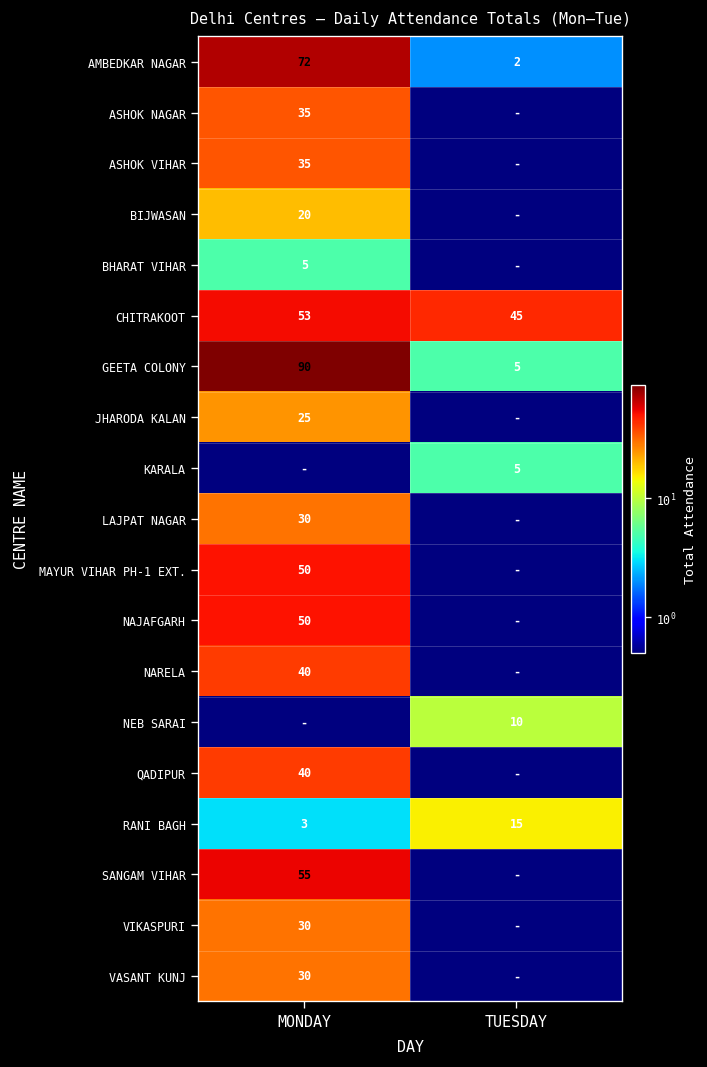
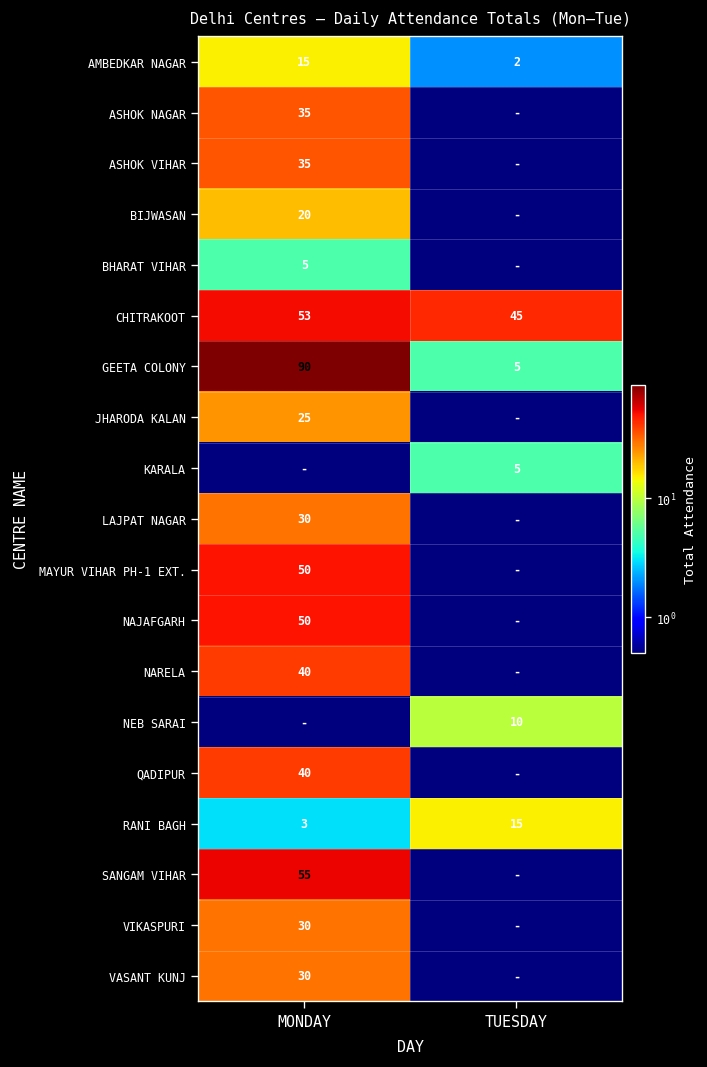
  {
    "AMBEDKAR NAGAR": {
-     "MONDAY": 72,
+     "MONDAY": 15,
      "TUESDAY": 2
    },
    "ASHOK NAGAR": {
      "MONDAY": 35
    },
    "ASHOK VIHAR": {
      "MONDAY": 35
    },
    "BIJWASAN": {
      "MONDAY": 20
    },
    "BHARAT VIHAR": {
      "MONDAY": 5
    },
    "CHITRAKOOT": {
      "MONDAY": 53,
      "TUESDAY": 45
    },
    "GEETA COLONY": {
      "MONDAY": 90,
      "TUESDAY": 5
    },
    "JHARODA KALAN": {
      "MONDAY": 25
    },
    "KARALA": {
      "TUESDAY": 5
    },
    "LAJPAT NAGAR": {
      "MONDAY": 30
    },
    "MAYUR VIHAR PH-1 EXT.": {
      "MONDAY": 50
    },
    "NAJAFGARH": {
      "MONDAY": 50
    },
    "NARELA": {
      "MONDAY": 40
    },
    "NEB SARAI": {
      "TUESDAY": 10
    },
    "QADIPUR": {
      "MONDAY": 40
    },
    "RANI BAGH": {
      "MONDAY": 3,
      "TUESDAY": 15
    },
    "SANGAM VIHAR": {
      "MONDAY": 55
    },
    "VIKASPURI": {
      "MONDAY": 30
    },
    "VASANT KUNJ": {
      "MONDAY": 30
    }
  }
